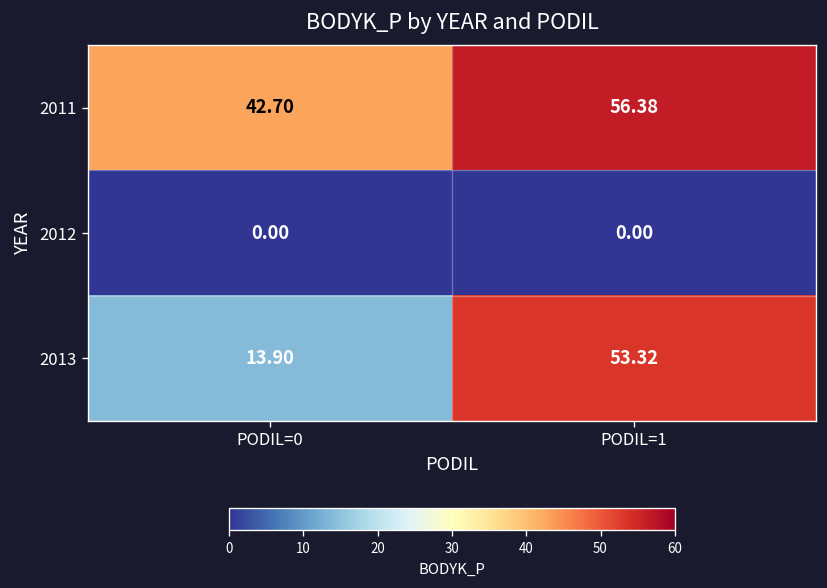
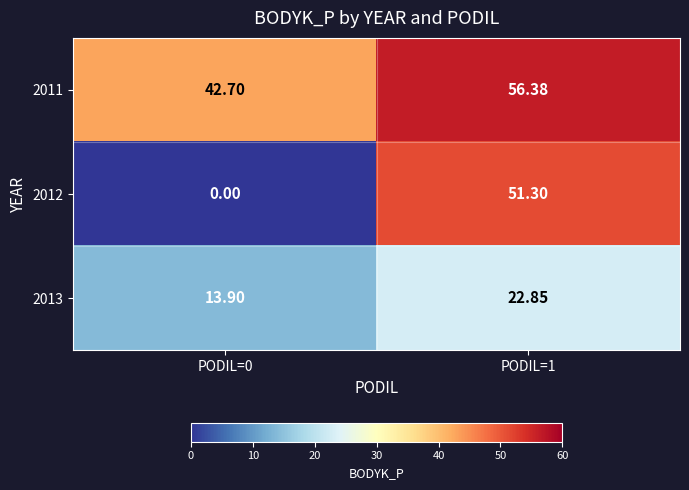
  {
    "2011": {
      "PODIL=0": 42.70,
      "PODIL=1": 56.38
    },
    "2012": {
      "PODIL=0": 0.00,
-     "PODIL=1": 0.00
+     "PODIL=1": 51.30
    },
    "2013": {
      "PODIL=0": 13.90,
-     "PODIL=1": 53.32
+     "PODIL=1": 22.85
    }
  }
